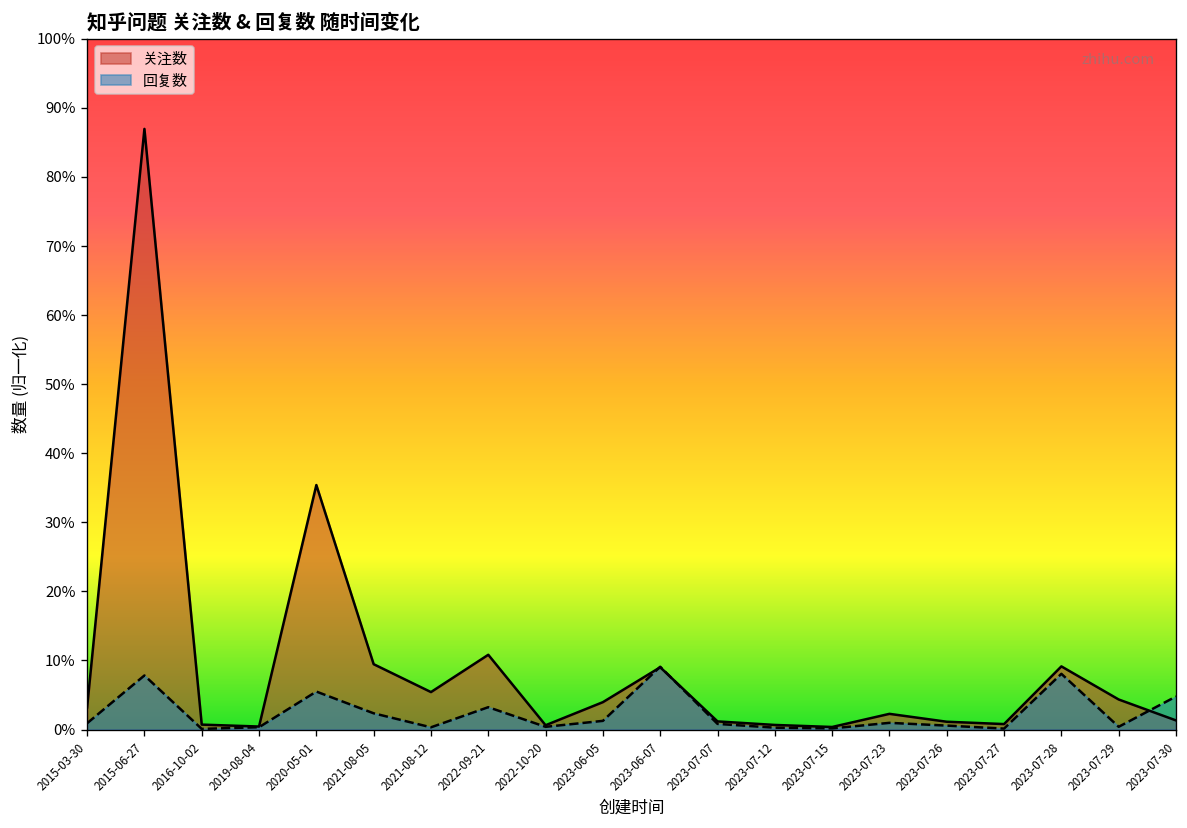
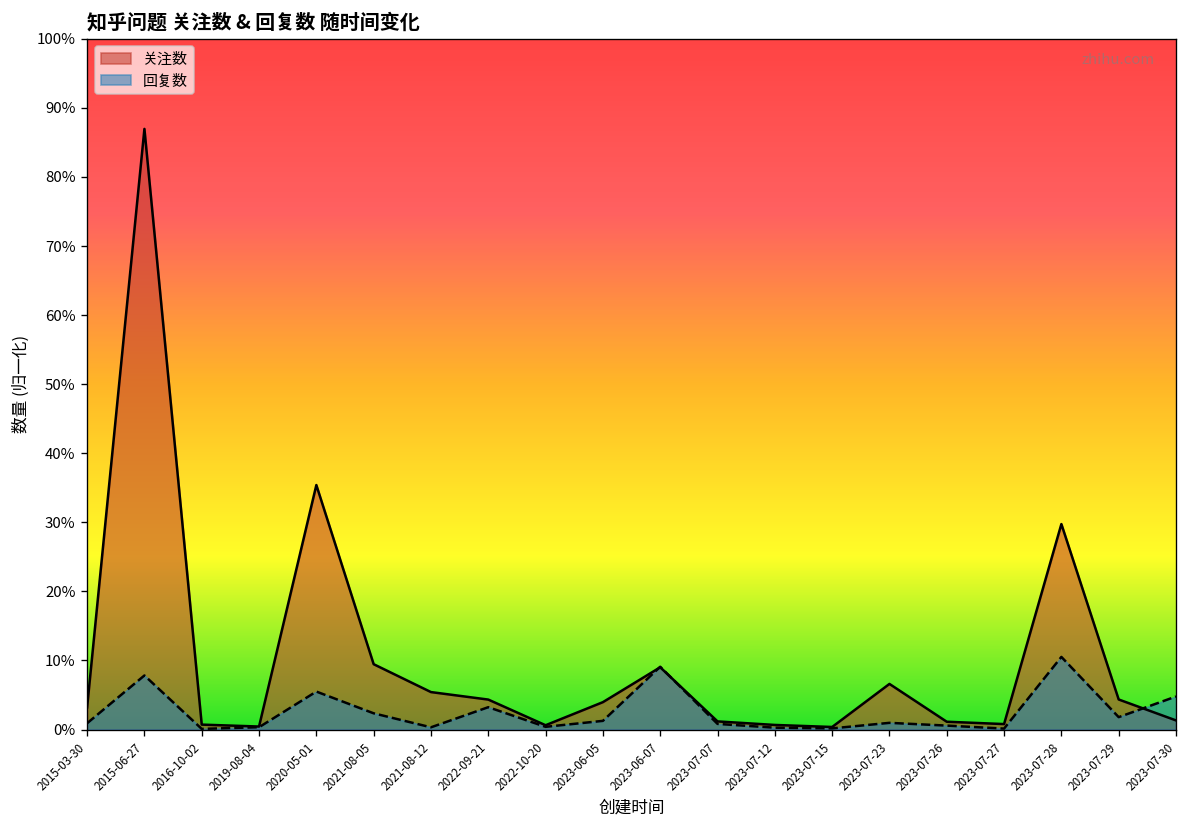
  {
    "关注数": {
      "2015-03-30": "3%",
      "2015-06-27": "87%",
      "2016-10-02": "1%",
      "2020-05-01": "35%",
      "2021-08-05": "9%",
      "2021-08-12": "5%",
-     "2022-09-21": "11%",
+     "2022-09-21": "4%",
      "2023-06-05": "4%",
-     "2023-07-23": "2%",
+     "2023-07-23": "7%",
      "2023-07-26": "1%",
      "2023-07-27": "1%",
-     "2023-07-28": "9%",
+     "2023-07-28": "30%",
      "2023-07-29": "4%",
      "2023-07-30": "1%"
    },
    "回复数": {
      "2015-03-30": "1%",
      "2015-06-27": "8%",
      "2016-10-02": "0%",
      "2020-05-01": "5%",
      "2021-08-05": "2%",
      "2021-08-12": "0%",
      "2022-09-21": "3%",
      "2023-06-05": "1%",
      "2023-07-23": "1%",
      "2023-07-26": "1%",
      "2023-07-27": "0%",
-     "2023-07-28": "8%",
-     "2023-07-29": "0%",
+     "2023-07-28": "11%",
+     "2023-07-29": "2%",
      "2023-07-30": "5%"
    }
  }
